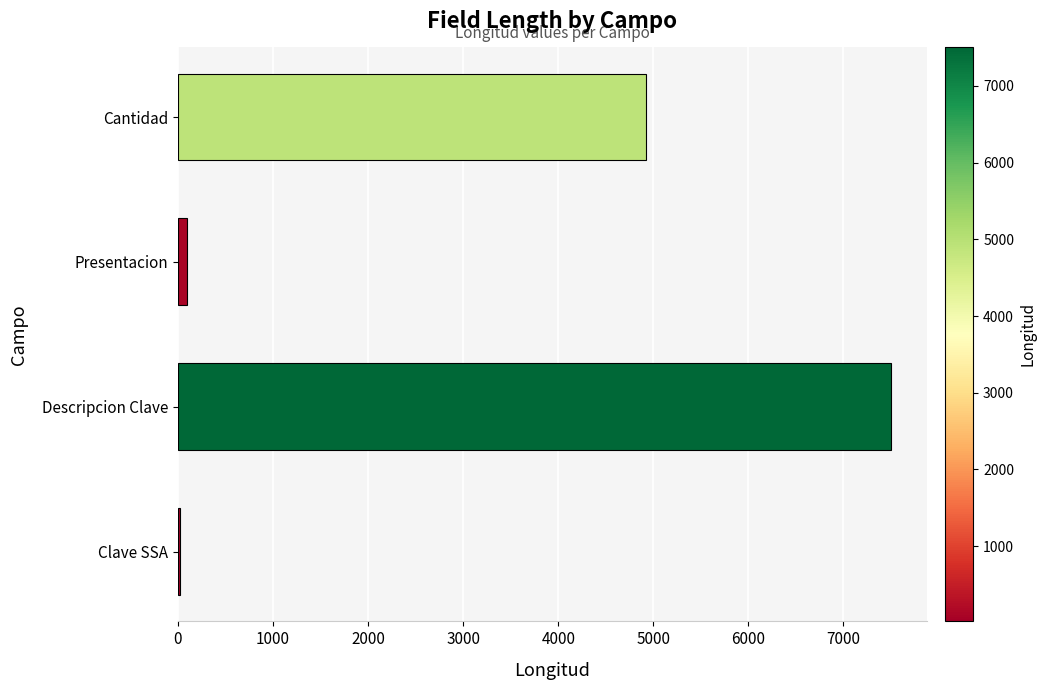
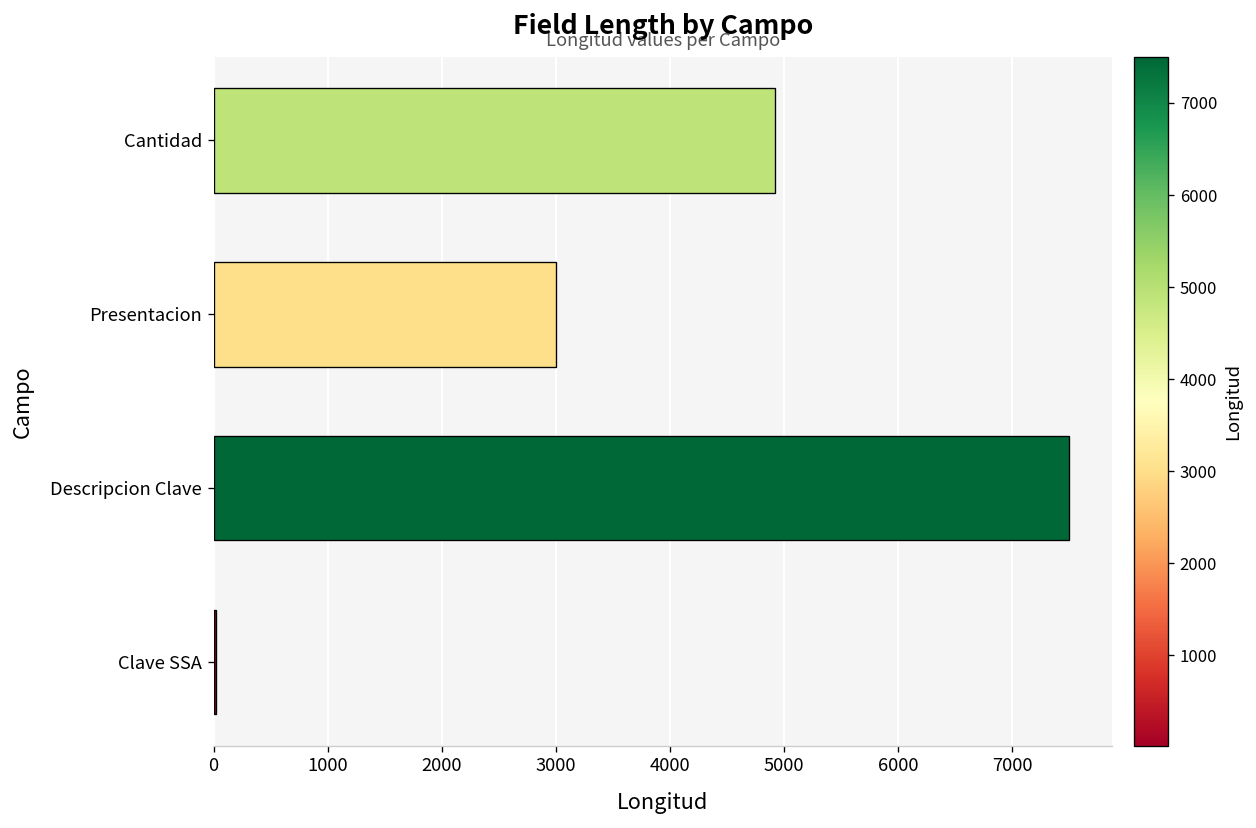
  {
    "Cantidad": 4900,
-   "Presentacion": 100,
+   "Presentacion": 3000,
    "Descripcion Clave": 7500
  }
